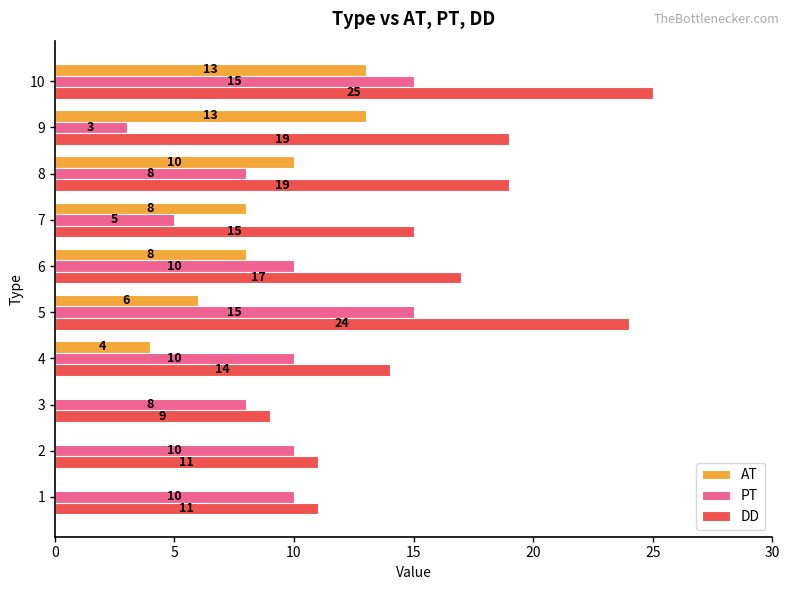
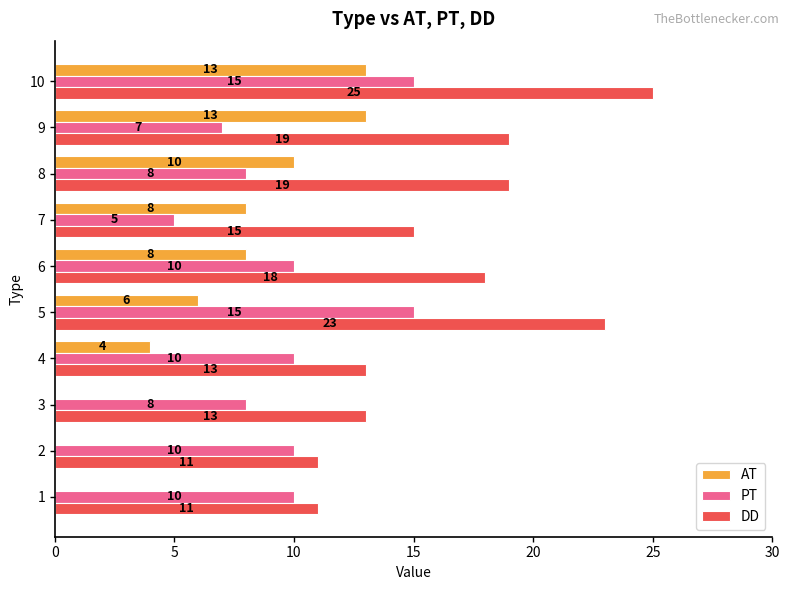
  {
    "AT": {
      "10": 13,
      "9": 13,
      "8": 10,
      "7": 8,
      "6": 8,
      "5": 6,
      "4": 4
    },
    "PT": {
      "10": 15,
-     "9": 3,
+     "9": 7,
      "8": 8,
      "7": 5,
      "6": 10,
      "5": 15,
      "4": 10,
      "3": 8,
      "2": 10,
      "1": 10
    },
    "DD": {
      "10": 25,
      "9": 19,
      "8": 19,
      "7": 15,
-     "6": 17,
-     "5": 24,
-     "4": 14,
-     "3": 9,
+     "6": 18,
+     "5": 23,
+     "4": 13,
+     "3": 13,
      "2": 11,
      "1": 11
    }
  }
